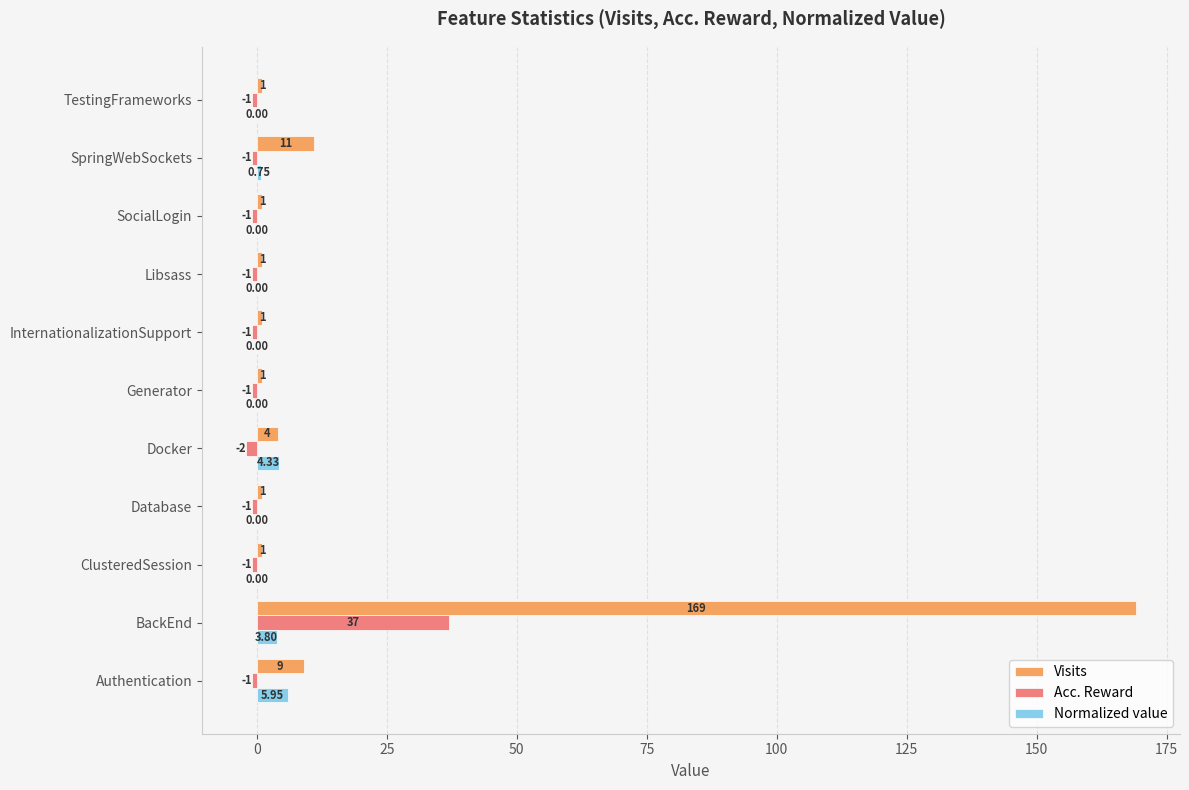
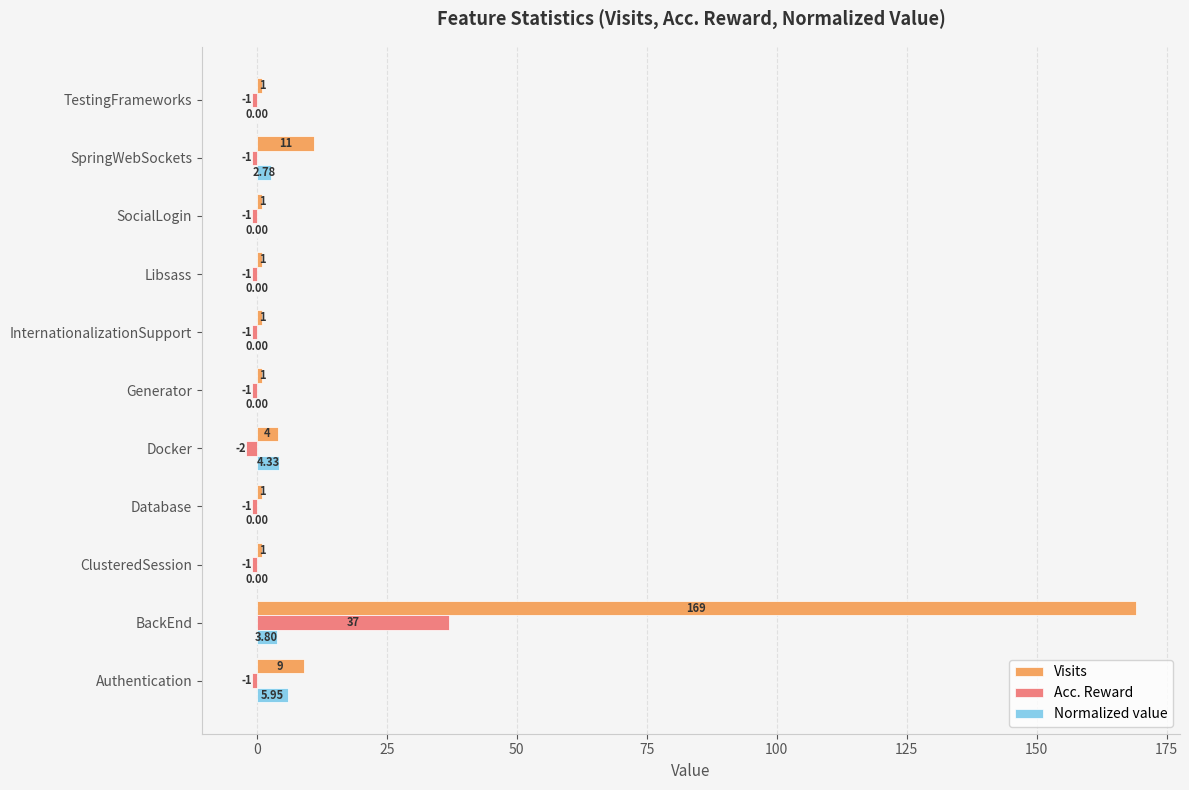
  {
    "Normalized value": {
      "TestingFrameworks": 0.00,
-     "SpringWebSockets": 0.75,
+     "SpringWebSockets": 2.78,
      "SocialLogin": 0.00,
      "Libsass": 0.00,
      "InternationalizationSupport": 0.00,
      "Generator": 0.00,
      "Docker": 4.33,
      "Database": 0.00,
      "ClusteredSession": 0.00,
      "BackEnd": 3.80,
      "Authentication": 5.95
    }
  }
